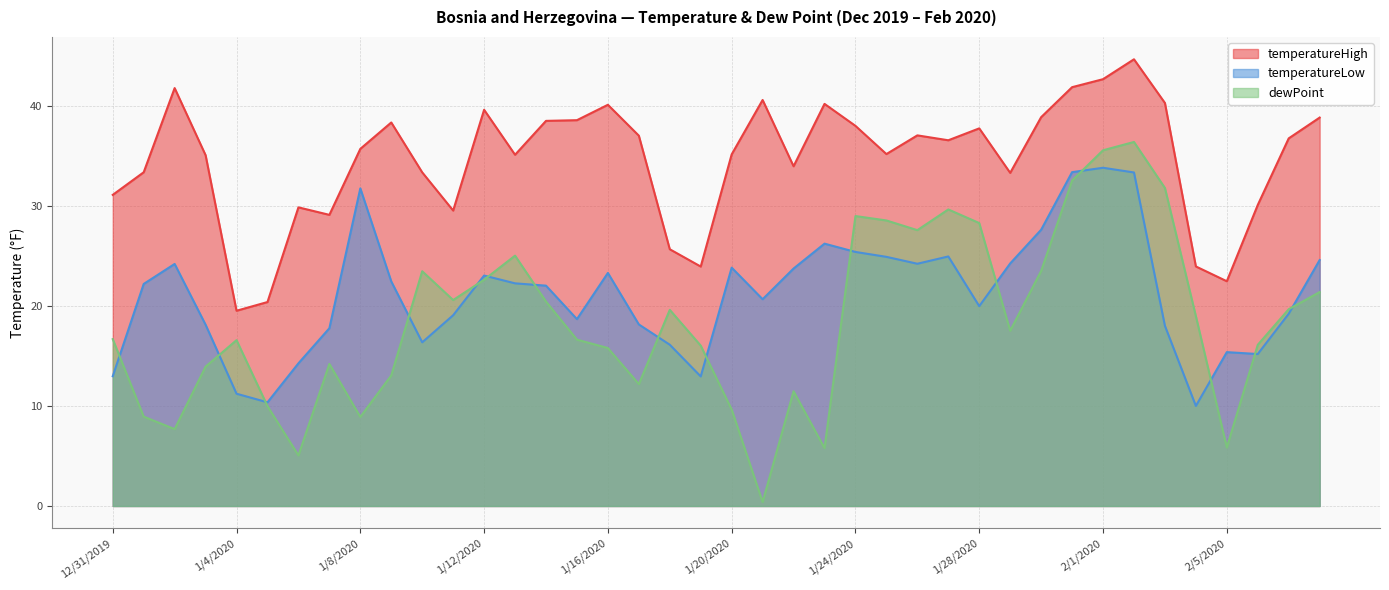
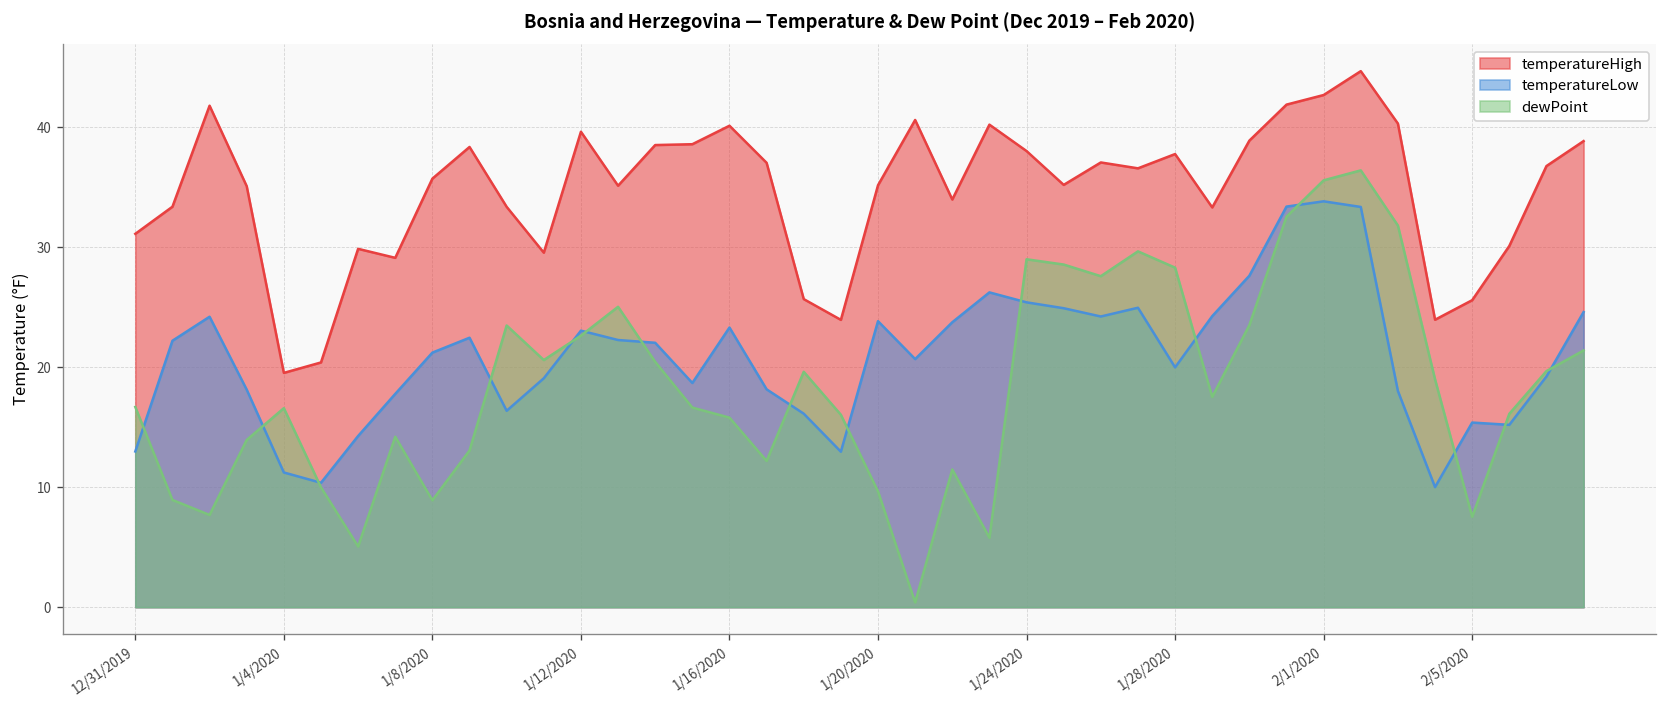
  {
    "temperatureHigh": {
      "12/31/2019": 31,
      "1/4/2020": 20,
      "1/8/2020": 36,
      "1/12/2020": 40,
      "1/16/2020": 40,
      "1/20/2020": 35,
      "1/24/2020": 38,
      "1/28/2020": 38,
      "2/1/2020": 43,
-     "2/5/2020": 22
+     "2/5/2020": 26
    },
    "temperatureLow": {
      "12/31/2019": 13,
      "1/4/2020": 11,
-     "1/8/2020": 32,
+     "1/8/2020": 21,
      "1/12/2020": 23,
      "1/16/2020": 23,
      "1/20/2020": 24,
      "1/24/2020": 25,
      "1/28/2020": 20,
      "2/1/2020": 34,
      "2/5/2020": 15
    },
    "dewPoint": {
      "12/31/2019": 17,
      "1/4/2020": 17,
      "1/8/2020": 9,
      "1/12/2020": 23,
      "1/16/2020": 16,
      "1/20/2020": 10,
      "1/24/2020": 29,
      "1/28/2020": 28,
      "2/1/2020": 36,
-     "2/5/2020": 6
+     "2/5/2020": 8
    }
  }
